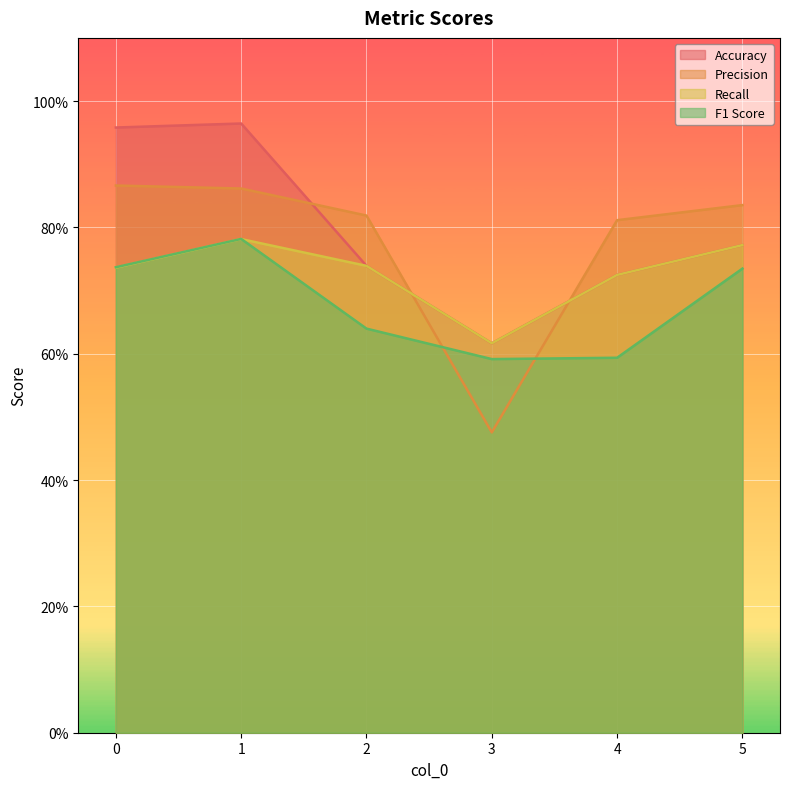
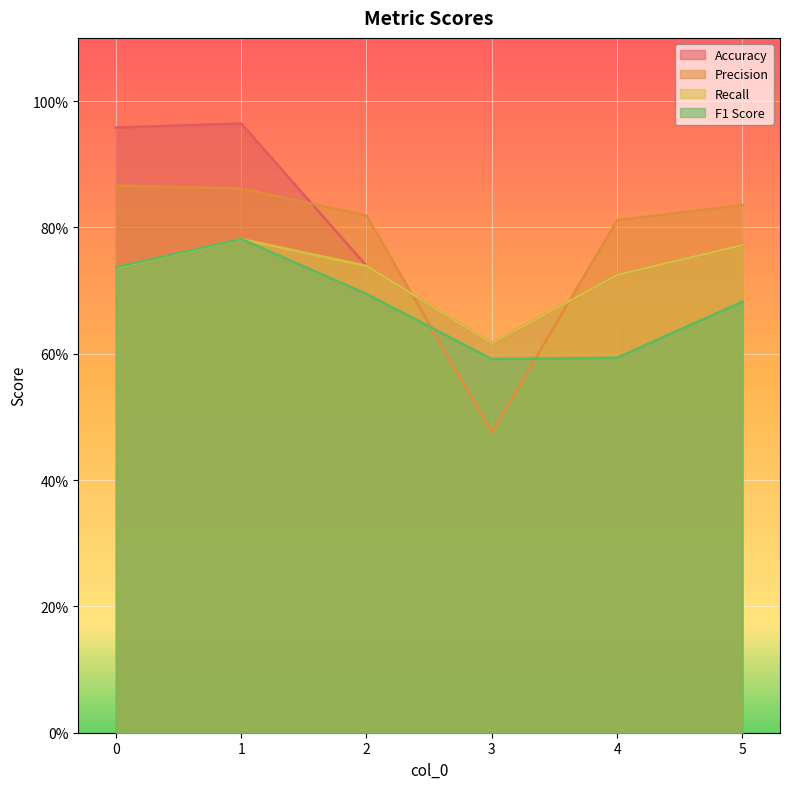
  {
    "F1 Score": {
-     "2": "64%",
+     "2": "69%",
      "3": "59%",
      "4": "59%",
-     "5": "73%"
+     "5": "68%"
    }
  }
